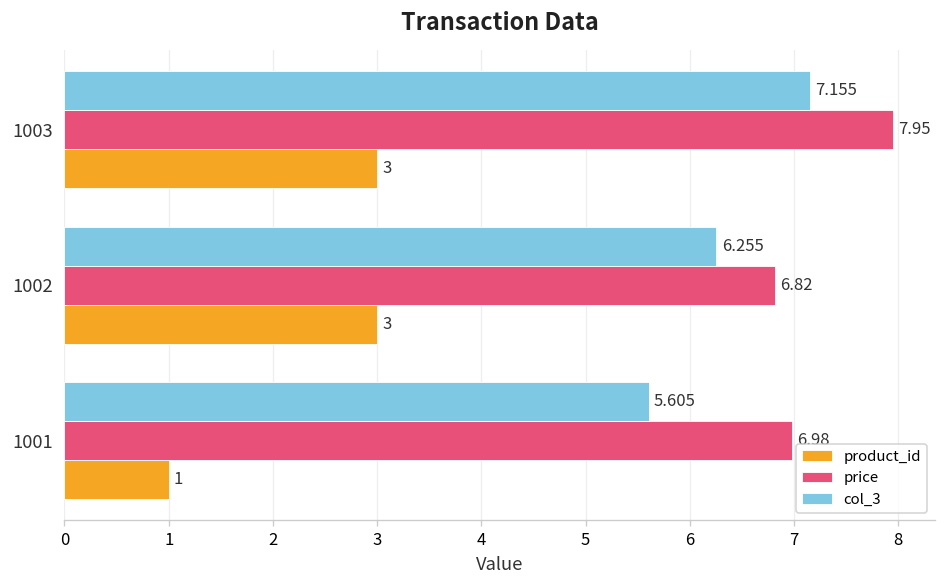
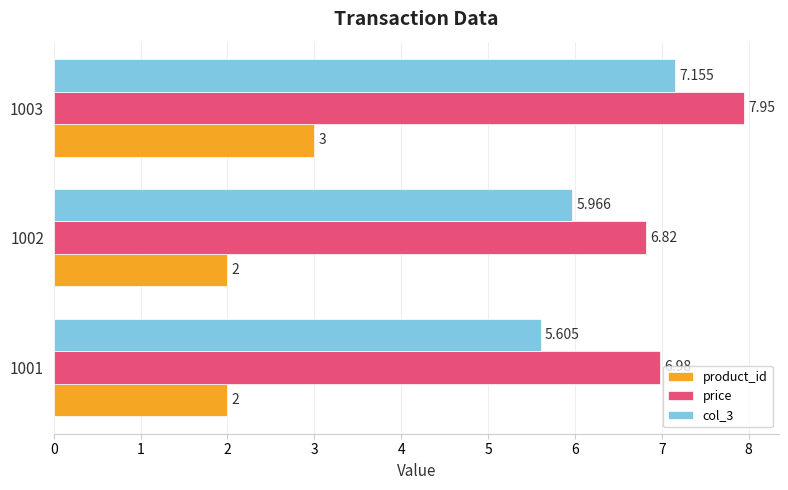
  {
    "product_id": {
      "1003": 3,
-     "1002": 3,
-     "1001": 1
+     "1002": 2,
+     "1001": 2
    },
    "price": {
      "1003": 7.95,
      "1002": 6.82
    },
    "col_3": {
      "1003": 7.155,
-     "1002": 6.255,
+     "1002": 5.966,
      "1001": 5.605
    }
  }
